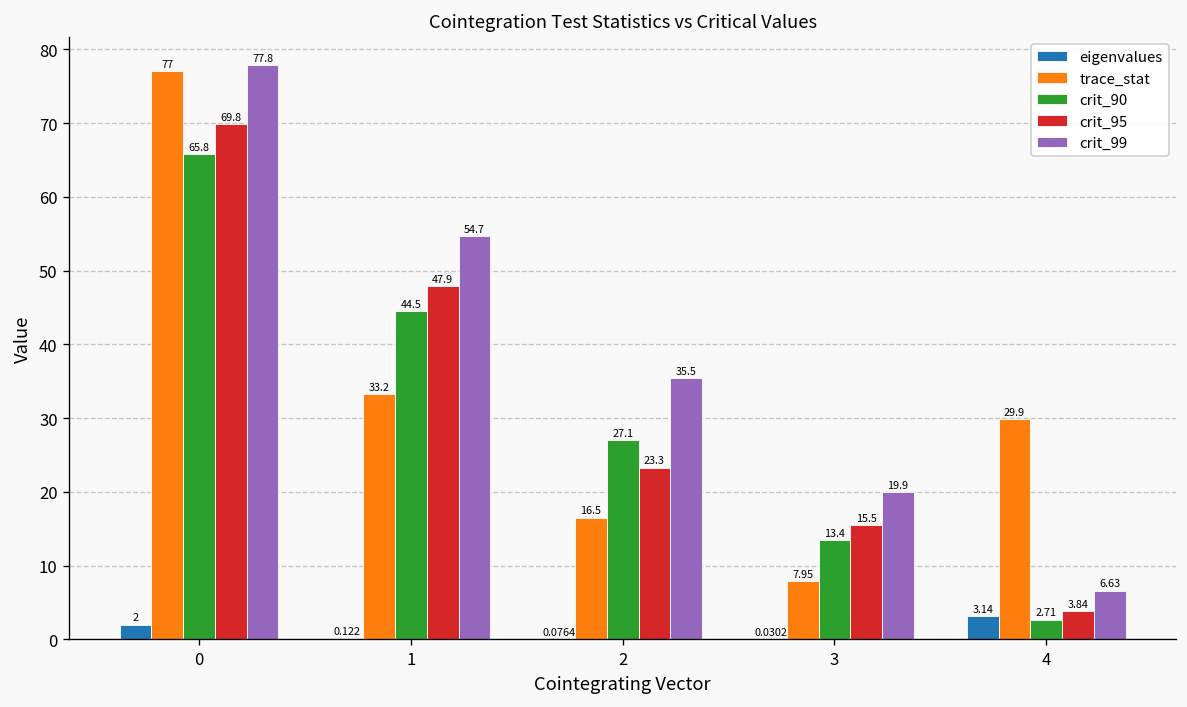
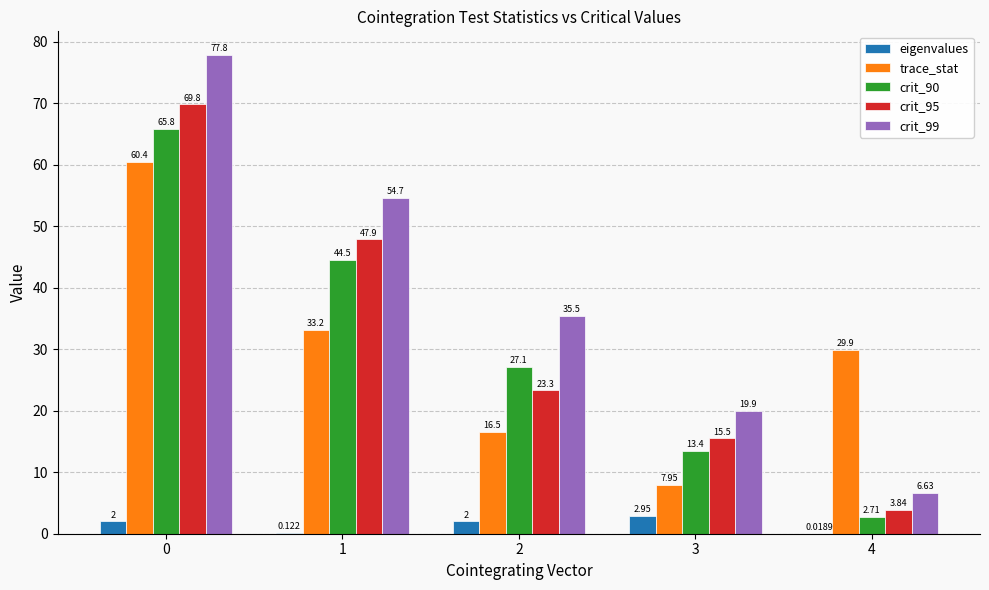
  {
    "eigenvalues": {
      "0": 2,
      "1": 0.122,
-     "2": 0.0764,
-     "3": 0.0302,
-     "4": 3.14
+     "2": 2,
+     "3": 2.95,
+     "4": 0.0189
    },
    "trace_stat": {
-     "0": 77,
+     "0": 60.4,
      "1": 33.2,
      "2": 16.5,
      "3": 7.95,
      "4": 29.9
    },
    "crit_90": {
      "0": 65.8,
      "1": 44.5,
      "2": 27.1,
      "3": 13.4,
      "4": 2.71
    },
    "crit_95": {
      "0": 69.8,
      "1": 47.9,
      "2": 23.3,
      "3": 15.5,
      "4": 3.84
    },
    "crit_99": {
      "0": 77.8,
      "1": 54.7,
      "2": 35.5,
      "3": 19.9,
      "4": 6.63
    }
  }
